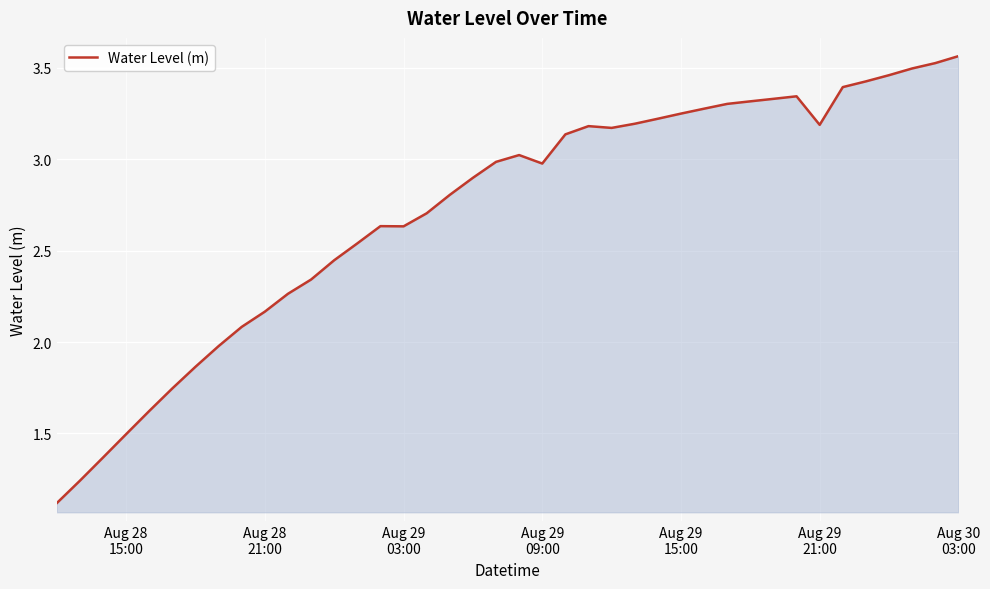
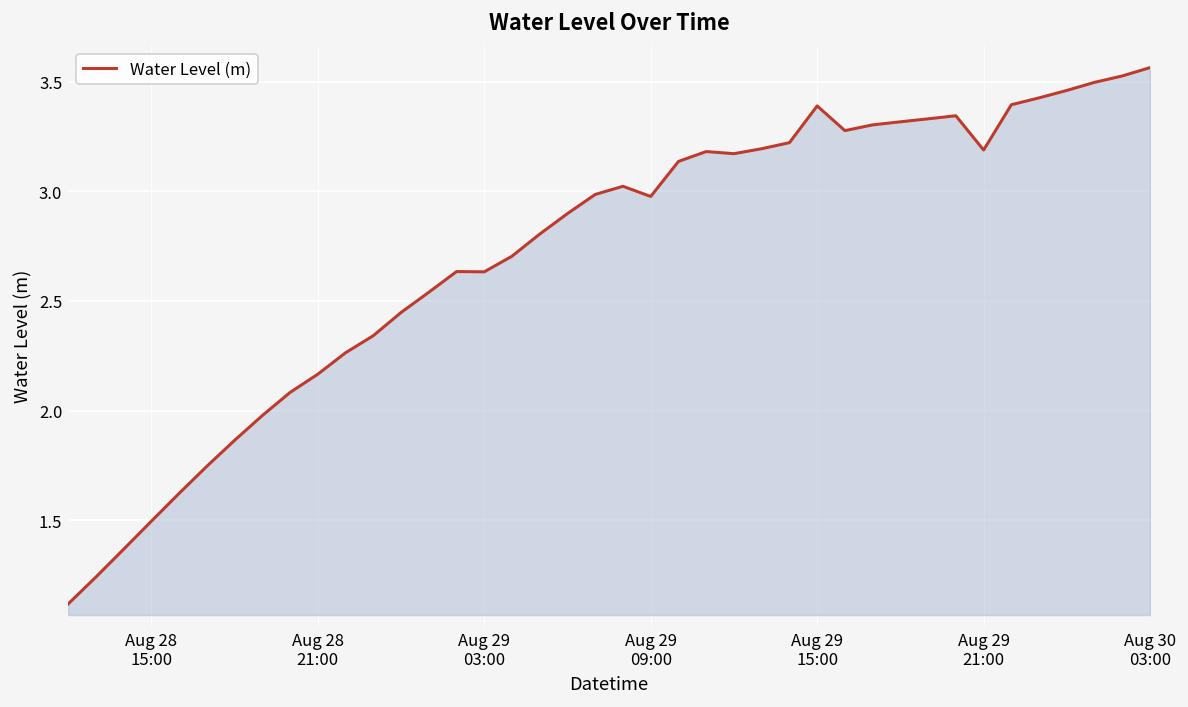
  {
    "Aug 28 15:00": 1.50,
    "Aug 28 21:00": 2.17,
    "Aug 29 03:00": 2.63,
    "Aug 29 09:00": 2.98,
-   "Aug 29 15:00": 3.25,
+   "Aug 29 15:00": 3.39,
    "Aug 29 21:00": 3.19,
    "Aug 30 03:00": 3.56
  }
